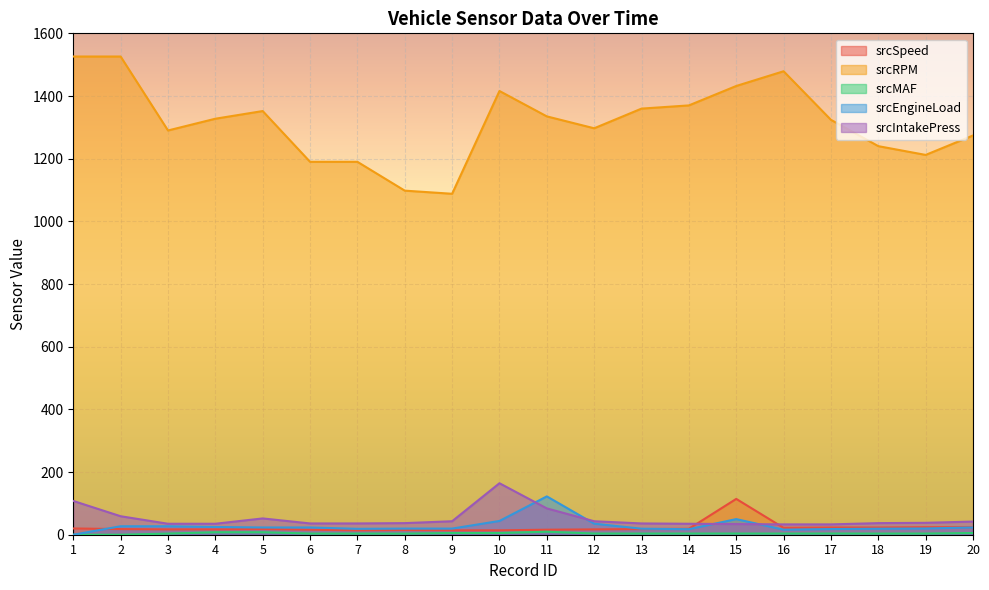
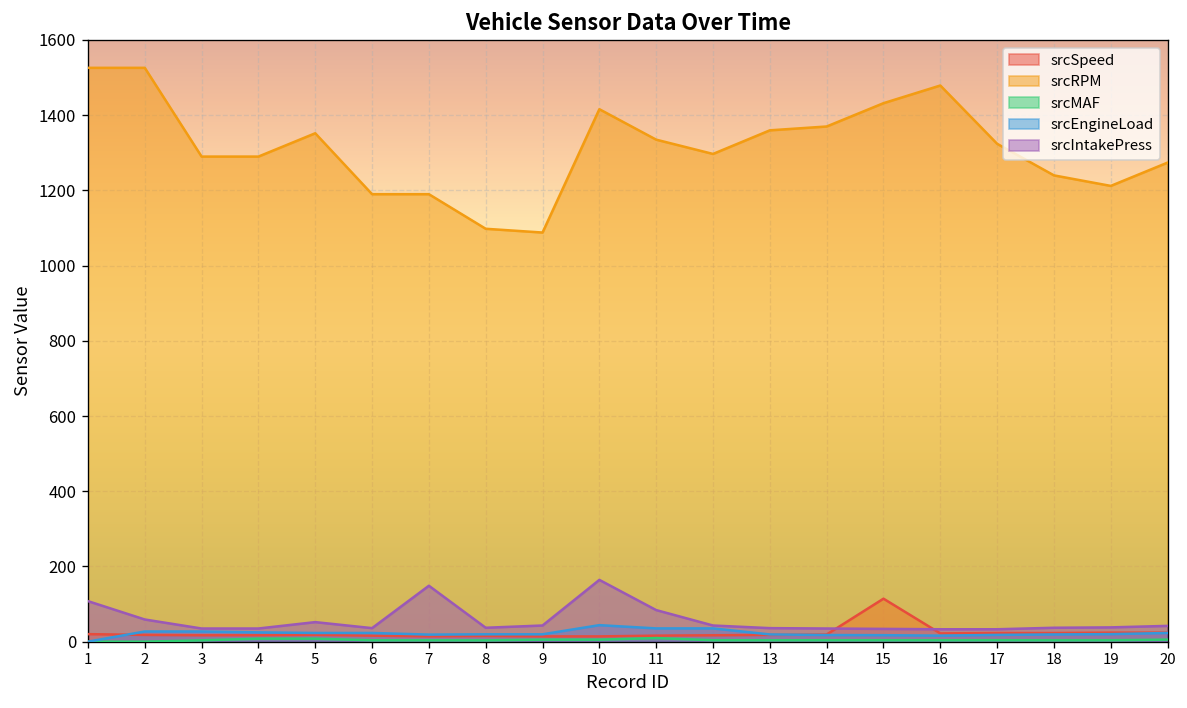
  {
    "srcSpeed": {
      "1": 20,
      "2": 20,
      "3": 20,
      "10": 10,
      "12": 20,
      "15": 110
    },
    "srcRPM": {
      "1": 1530,
      "2": 1530,
      "3": 1290,
-     "4": 1330,
+     "4": 1290,
      "5": 1350,
      "6": 1190,
      "7": 1190,
      "8": 1100,
      "9": 1090,
      "10": 1420,
      "11": 1340,
      "12": 1300,
      "13": 1360,
      "14": 1370,
      "15": 1430,
      "16": 1480,
      "17": 1320,
      "18": 1240,
      "19": 1210,
      "20": 1270
    },
    "srcMAF": {
      "2": 0,
      "3": 0,
      "4": 10,
      "5": 10,
      "6": 0,
      "7": 0,
      "8": 0,
      "9": 10,
      "10": 10,
      "12": 0,
      "13": 0,
      "14": 0,
      "15": 0,
      "16": 0,
      "17": 0,
      "18": 0,
      "19": 0,
      "20": 10
    },
    "srcEngineLoad": {
      "2": 30,
      "10": 40,
-     "11": 120,
-     "15": 50
+     "11": 40,
+     "15": 20
    },
    "srcIntakePress": {
      "1": 110,
      "2": 60,
      "4": 40,
      "5": 50,
      "6": 40,
-     "7": 40,
+     "7": 150,
      "8": 40,
      "9": 40,
      "10": 160,
      "11": 80,
      "13": 40,
      "14": 40,
      "15": 30,
      "16": 30,
      "17": 30,
      "18": 40,
      "19": 40,
      "20": 40
    }
  }
